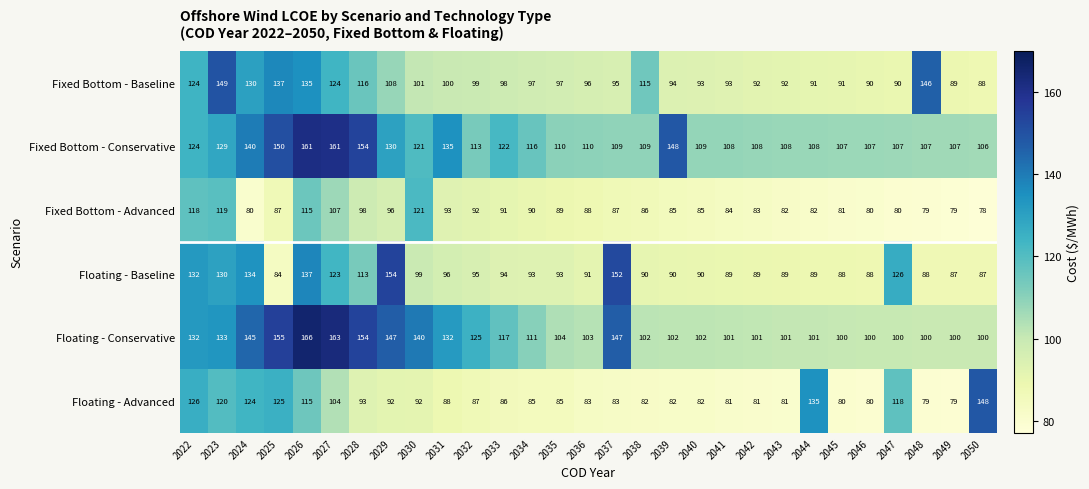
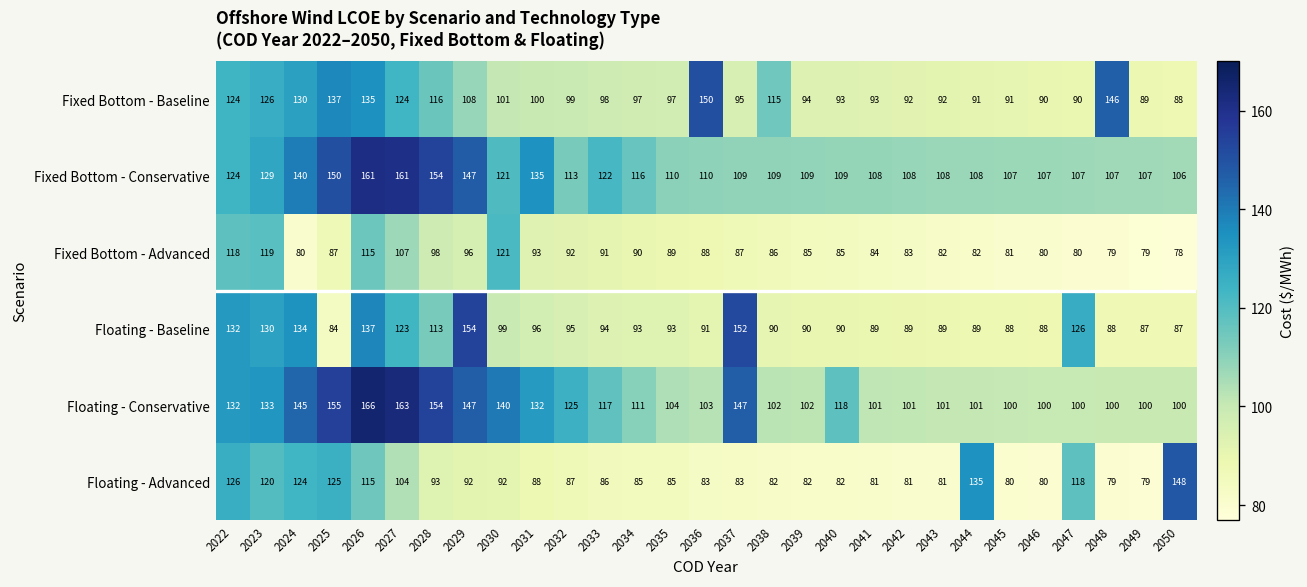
  {
    "Fixed Bottom - Baseline": {
      "2022": 124,
-     "2023": 149,
+     "2023": 126,
      "2024": 130,
      "2025": 137,
      "2026": 135,
      "2027": 124,
      "2028": 116,
      "2029": 108,
      "2030": 101,
      "2031": 100,
      "2032": 99,
      "2033": 98,
      "2034": 97,
      "2035": 97,
-     "2036": 96,
+     "2036": 150,
      "2037": 95,
      "2038": 115,
      "2039": 94,
      "2040": 93,
      "2041": 93,
      "2042": 92,
      "2043": 92,
      "2044": 91,
      "2045": 91,
      "2046": 90,
      "2047": 90,
      "2048": 146,
      "2049": 89,
      "2050": 88
    },
    "Fixed Bottom - Conservative": {
      "2022": 124,
      "2023": 129,
      "2024": 140,
      "2025": 150,
      "2026": 161,
      "2027": 161,
      "2028": 154,
-     "2029": 130,
+     "2029": 147,
      "2030": 121,
      "2031": 135,
      "2032": 113,
      "2033": 122,
      "2034": 116,
      "2035": 110,
      "2036": 110,
      "2037": 109,
      "2038": 109,
-     "2039": 148,
+     "2039": 109,
      "2040": 109,
      "2041": 108,
      "2042": 108,
      "2043": 108,
      "2044": 108,
      "2045": 107,
      "2046": 107,
      "2047": 107,
      "2048": 107,
      "2049": 107,
      "2050": 106
    },
    "Fixed Bottom - Advanced": {
      "2022": 118,
      "2023": 119,
      "2024": 80,
      "2025": 87,
      "2026": 115,
      "2027": 107,
      "2028": 98,
      "2029": 96,
      "2030": 121,
      "2031": 93,
      "2032": 92,
      "2033": 91,
      "2034": 90,
      "2035": 89,
      "2036": 88,
      "2037": 87,
      "2038": 86,
      "2039": 85,
      "2040": 85,
      "2041": 84,
      "2042": 83,
      "2043": 82,
      "2044": 82,
      "2045": 81,
      "2046": 80,
      "2047": 80,
      "2048": 79,
      "2049": 79,
      "2050": 78
    },
    "Floating - Baseline": {
      "2022": 132,
      "2023": 130,
      "2024": 134,
      "2025": 84,
      "2026": 137,
      "2027": 123,
      "2028": 113,
      "2029": 154,
      "2030": 99,
      "2031": 96,
      "2032": 95,
      "2033": 94,
      "2034": 93,
      "2035": 93,
      "2036": 91,
      "2037": 152,
      "2038": 90,
      "2039": 90,
      "2040": 90,
      "2041": 89,
      "2042": 89,
      "2043": 89,
      "2044": 89,
      "2045": 88,
      "2046": 88,
      "2047": 126,
      "2048": 88,
      "2049": 87,
      "2050": 87
    },
    "Floating - Conservative": {
      "2022": 132,
      "2023": 133,
      "2024": 145,
      "2025": 155,
      "2026": 166,
      "2027": 163,
      "2028": 154,
      "2029": 147,
      "2030": 140,
      "2031": 132,
      "2032": 125,
      "2033": 117,
      "2034": 111,
      "2035": 104,
      "2036": 103,
      "2037": 147,
      "2038": 102,
      "2039": 102,
-     "2040": 102,
+     "2040": 118,
      "2041": 101,
      "2042": 101,
      "2043": 101,
      "2044": 101,
      "2045": 100,
      "2046": 100,
      "2047": 100,
      "2048": 100,
      "2049": 100,
      "2050": 100
    },
    "Floating - Advanced": {
      "2022": 126,
      "2023": 120,
      "2024": 124,
      "2025": 125,
      "2026": 115,
      "2027": 104,
      "2028": 93,
      "2029": 92,
      "2030": 92,
      "2031": 88,
      "2032": 87,
      "2033": 86,
      "2034": 85,
      "2035": 85,
      "2036": 83,
      "2037": 83,
      "2038": 82,
      "2039": 82,
      "2040": 82,
      "2041": 81,
      "2042": 81,
      "2043": 81,
      "2044": 135,
      "2045": 80,
      "2046": 80,
      "2047": 118,
      "2048": 79,
      "2049": 79,
      "2050": 148
    }
  }
